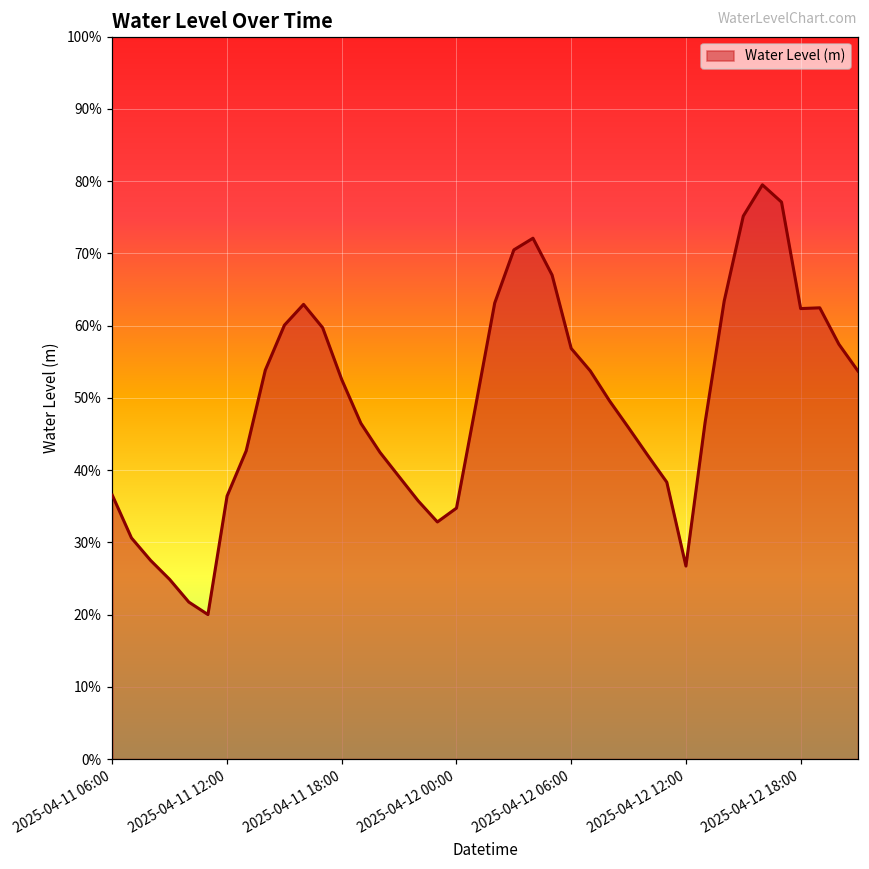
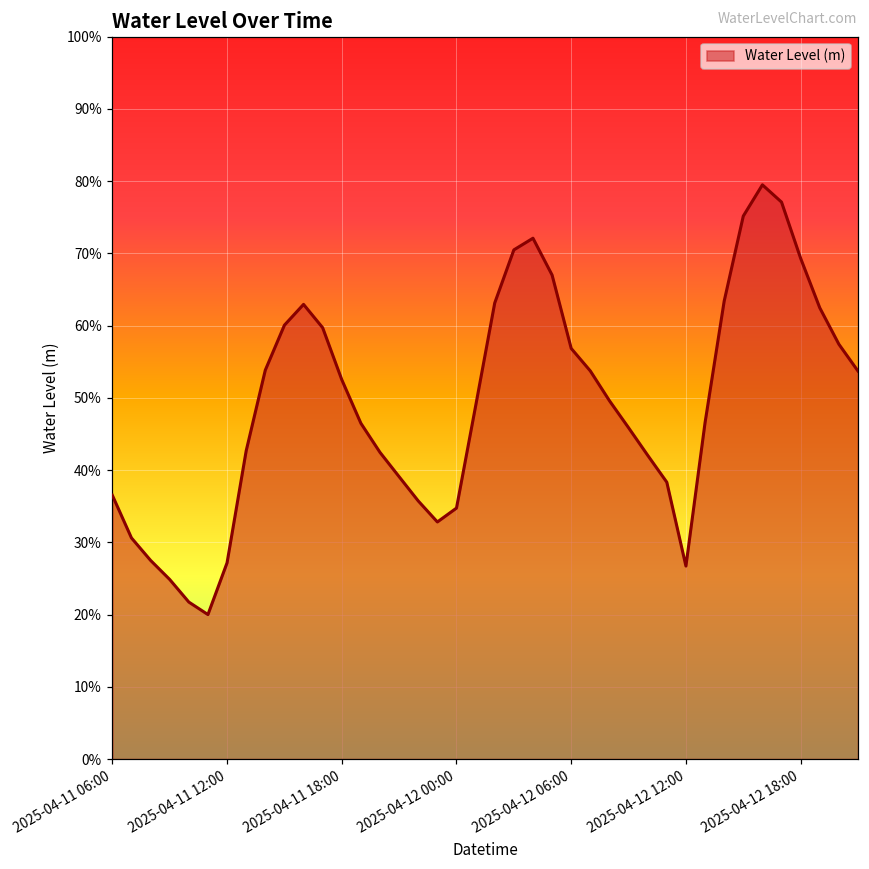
  {
    "2025-04-11 06:00": "37%",
-   "2025-04-11 12:00": "36%",
+   "2025-04-11 12:00": "27%",
    "2025-04-11 18:00": "53%",
    "2025-04-12 00:00": "35%",
    "2025-04-12 06:00": "57%",
    "2025-04-12 12:00": "27%",
-   "2025-04-12 18:00": "62%"
+   "2025-04-12 18:00": "69%"
  }
